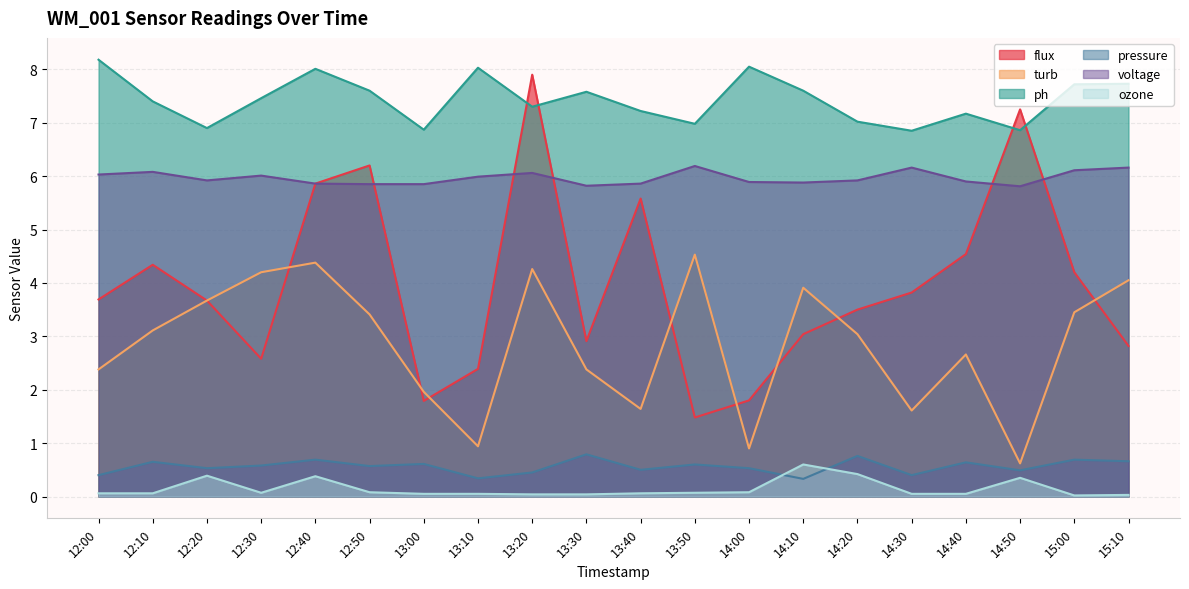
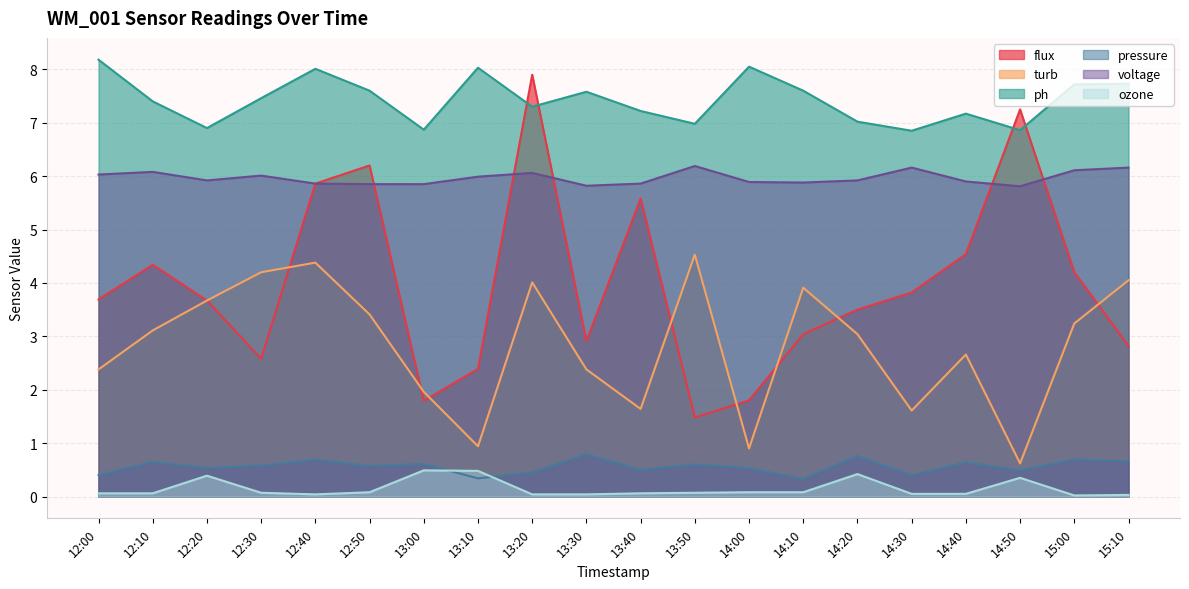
  {
    "flux": {
      "12:00": 3.7,
      "12:10": 4.3,
      "12:30": 2.6,
      "12:50": 6.2,
      "13:00": 1.8,
      "13:10": 2.4,
      "13:20": 7.9,
      "13:30": 2.9,
      "13:40": 5.6,
      "13:50": 1.5,
      "14:00": 1.8,
      "14:10": 3.0,
      "14:20": 3.5,
      "14:30": 3.8,
      "14:40": 4.5,
      "14:50": 7.3,
      "15:00": 4.2,
      "15:10": 2.8
    },
    "turb": {
      "12:00": 2.4,
      "12:10": 3.1,
      "12:30": 4.2,
      "12:40": 4.4,
      "12:50": 3.4,
      "13:00": 2.0,
      "13:10": 0.9,
-     "13:20": 4.3,
+     "13:20": 4.0,
      "13:30": 2.4,
      "13:40": 1.6,
      "13:50": 4.5,
      "14:00": 0.9,
      "14:10": 3.9,
      "14:20": 3.0,
      "14:30": 1.6,
      "14:40": 2.7,
      "14:50": 0.6,
-     "15:00": 3.5,
+     "15:00": 3.2,
      "15:10": 4.1
    },
    "ozone": {
      "12:00": 0.1,
      "12:10": 0.1,
      "12:20": 0.4,
      "12:30": 0.1,
-     "12:40": 0.4,
+     "12:40": 0.0,
      "12:50": 0.1,
-     "13:00": 0.1,
-     "13:10": 0.1,
+     "13:00": 0.5,
+     "13:10": 0.5,
      "13:20": 0.0,
      "13:30": 0.0,
      "13:40": 0.1,
      "13:50": 0.1,
      "14:00": 0.1,
-     "14:10": 0.6,
+     "14:10": 0.1,
      "14:20": 0.4,
      "14:30": 0.1,
      "14:40": 0.1,
      "14:50": 0.4,
      "15:00": 0.0,
      "15:10": 0.0
    }
  }
